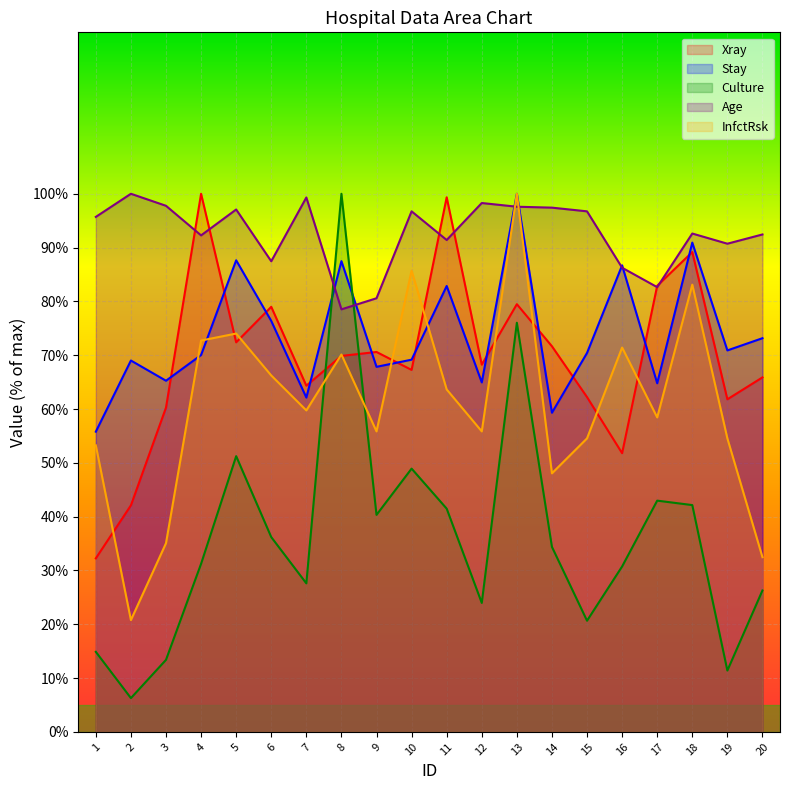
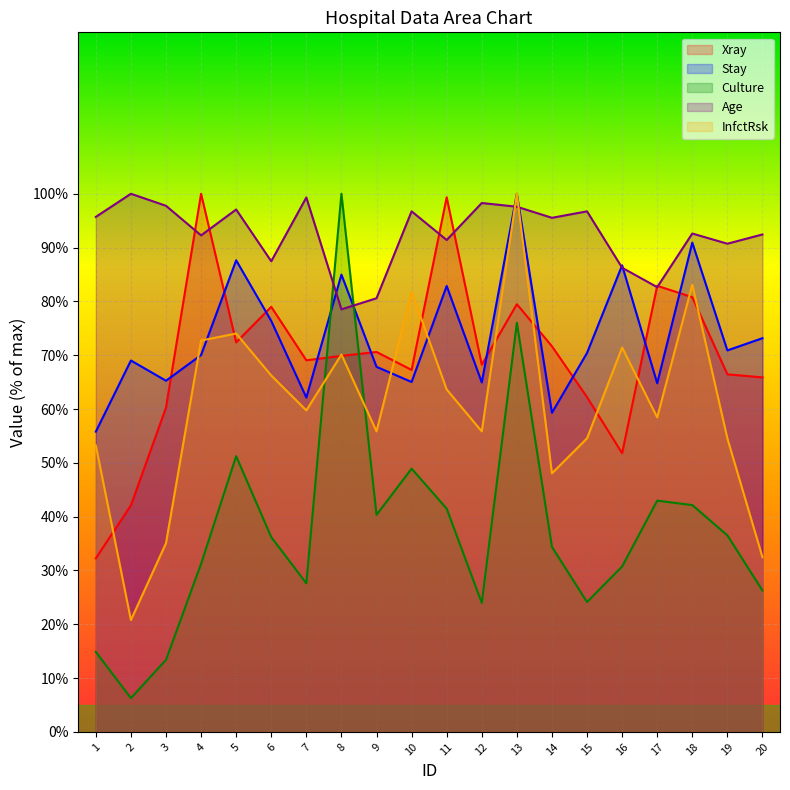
  {
    "Xray": {
      "1": "32%",
      "2": "42%",
      "3": "60%",
      "4": "100%",
      "5": "72%",
      "6": "79%",
-     "7": "64%",
+     "7": "69%",
      "9": "71%",
      "10": "67%",
      "11": "99%",
      "12": "68%",
      "13": "79%",
      "14": "72%",
      "15": "62%",
      "16": "52%",
-     "18": "89%",
-     "19": "62%",
+     "18": "81%",
+     "19": "66%",
      "20": "66%"
    },
    "Stay": {
      "1": "56%",
      "2": "69%",
      "3": "65%",
      "4": "70%",
      "5": "88%",
      "6": "76%",
      "7": "62%",
-     "8": "87%",
+     "8": "85%",
      "9": "68%",
-     "10": "69%",
+     "10": "65%",
      "11": "83%",
      "12": "65%",
      "14": "59%",
      "15": "70%",
      "17": "65%",
      "18": "91%",
      "19": "71%",
      "20": "73%"
    },
    "Culture": {
      "1": "15%",
      "2": "6%",
      "3": "13%",
      "4": "31%",
      "5": "51%",
      "6": "36%",
      "7": "28%",
      "8": "100%",
      "9": "40%",
      "10": "49%",
      "11": "41%",
      "12": "24%",
      "13": "76%",
      "14": "34%",
-     "15": "21%",
+     "15": "24%",
      "16": "31%",
      "17": "43%",
      "18": "42%",
-     "19": "11%",
+     "19": "37%",
      "20": "26%"
    },
    "Age": {
      "1": "96%",
      "2": "100%",
      "3": "98%",
      "4": "92%",
      "5": "97%",
      "6": "87%",
      "7": "99%",
      "8": "79%",
      "9": "81%",
      "10": "97%",
      "11": "91%",
      "12": "98%",
      "13": "98%",
-     "14": "97%",
+     "14": "96%",
      "15": "97%",
      "18": "93%",
      "19": "91%",
      "20": "92%"
    },
    "InfctRsk": {
      "1": "53%",
      "2": "21%",
      "3": "35%",
      "4": "73%",
      "5": "74%",
      "6": "66%",
      "7": "60%",
      "9": "56%",
-     "10": "86%",
+     "10": "82%",
      "11": "64%",
      "12": "56%",
      "14": "48%",
      "15": "55%",
      "16": "71%",
      "17": "58%",
      "18": "83%",
      "19": "55%",
      "20": "32%"
    }
  }
